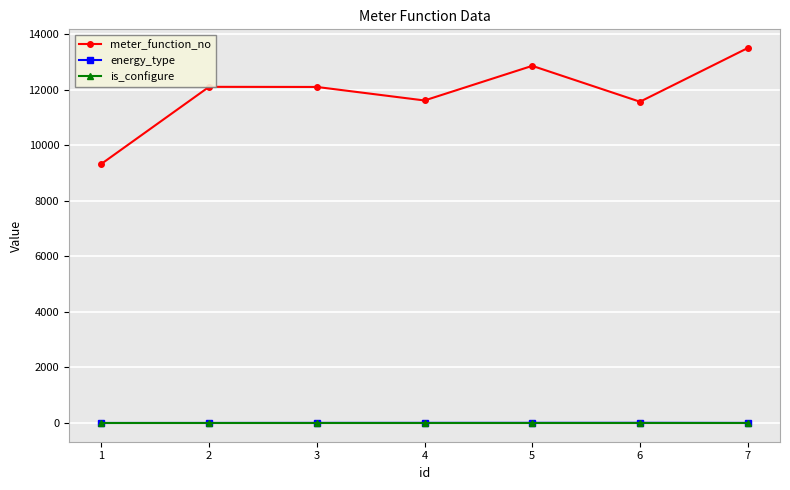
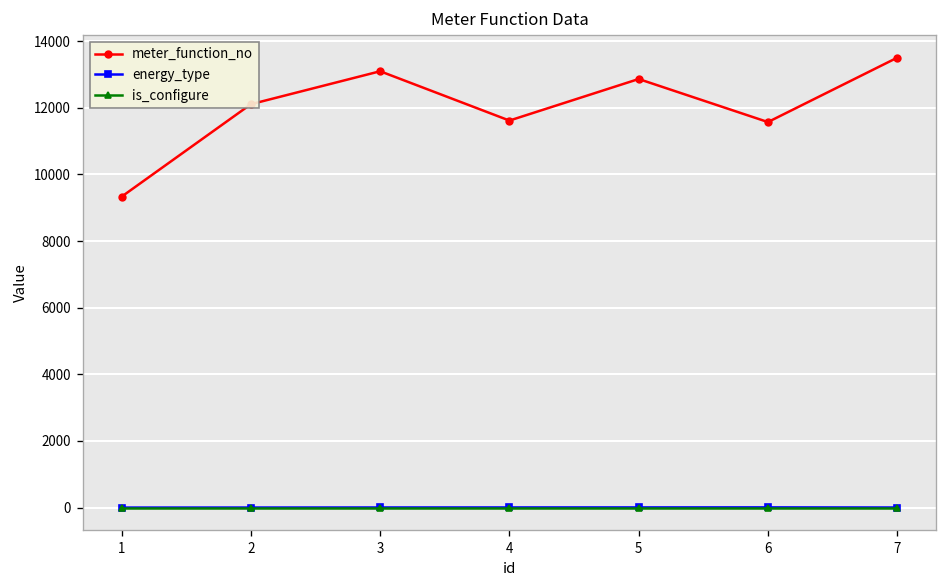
  {
    "meter_function_no": {
      "1": 9300,
      "2": 12100,
-     "3": 12100,
+     "3": 13100,
      "4": 11600,
      "5": 12900,
      "6": 11600,
      "7": 13500
    },
    "is_configure": {
      "1": 0,
      "2": 0,
      "3": 0,
      "4": 0,
      "5": 0,
      "6": 0,
      "7": 0
    }
  }
